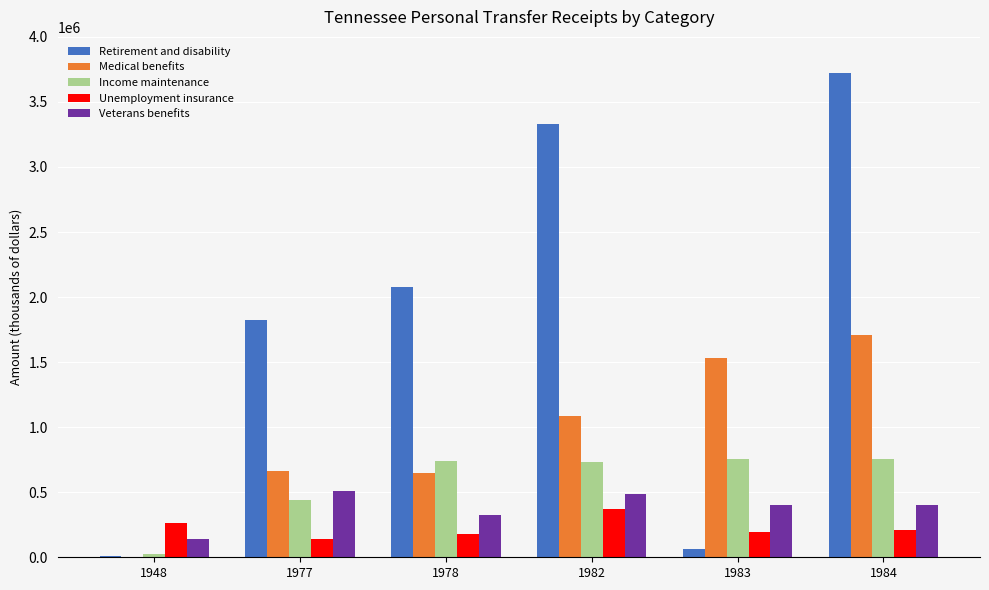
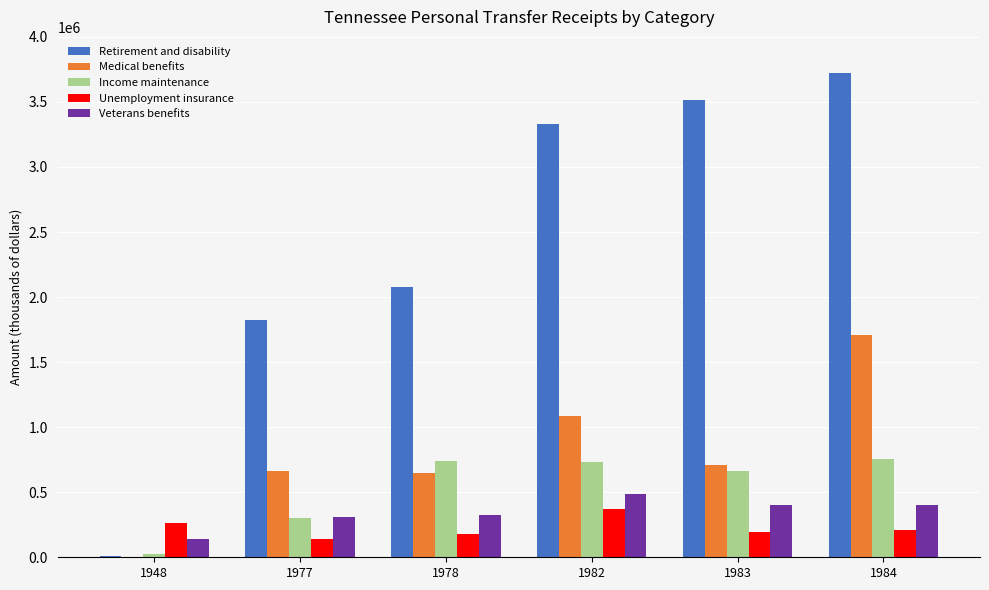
  {
    "Retirement and disability": {
      "1977": 1830000,
      "1978": 2080000,
      "1982": 3330000,
-     "1983": 60000,
+     "1983": 3520000,
      "1984": 3720000
    },
    "Medical benefits": {
      "1948": 0,
      "1977": 660000,
      "1978": 650000,
      "1982": 1080000,
-     "1983": 1530000,
+     "1983": 710000,
      "1984": 1710000
    },
    "Income maintenance": {
      "1948": 20000,
-     "1977": 440000,
+     "1977": 300000,
      "1978": 740000,
      "1982": 730000,
-     "1983": 760000,
+     "1983": 660000,
      "1984": 760000
    },
    "Unemployment insurance": {
      "1948": 260000,
      "1977": 140000,
      "1978": 180000,
      "1982": 370000,
      "1983": 190000,
      "1984": 210000
    },
    "Veterans benefits": {
      "1948": 140000,
-     "1977": 510000,
+     "1977": 310000,
      "1978": 320000,
      "1982": 480000,
      "1983": 400000,
      "1984": 400000
    }
  }
